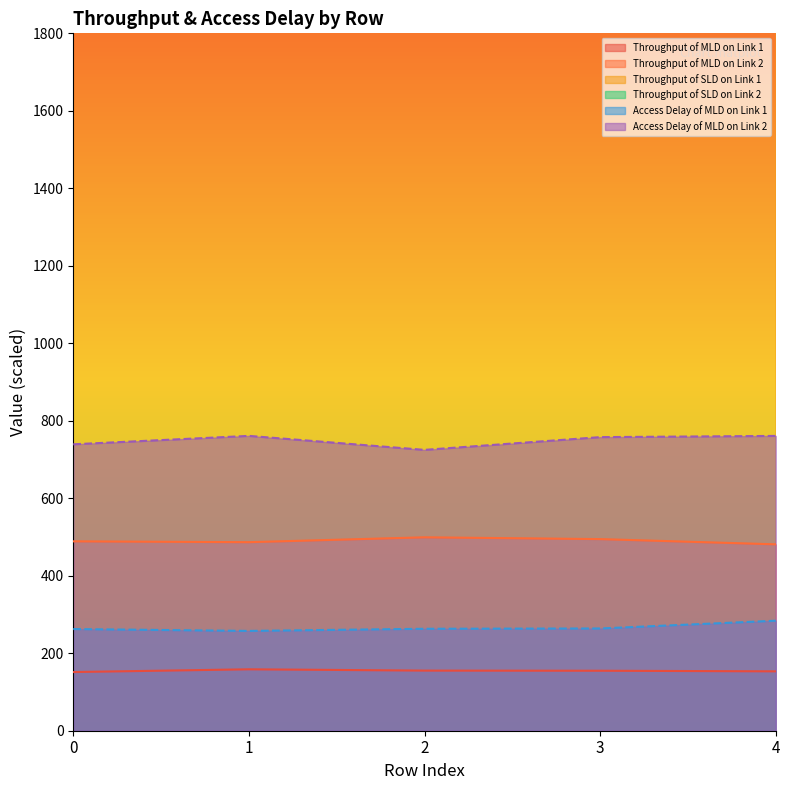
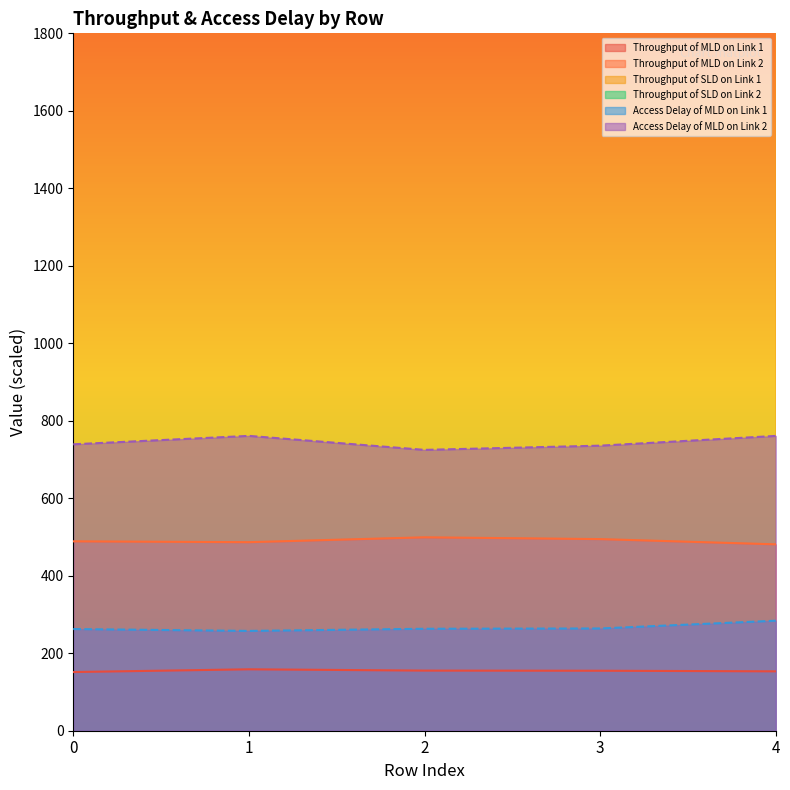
  {
    "Access Delay of MLD on Link 1": {
      "0": 260,
      "1": 260,
      "2": 260,
      "3": 260,
      "4": 280
    },
    "Access Delay of MLD on Link 2": {
      "0": 740,
      "1": 760,
      "2": 720,
-     "3": 760,
+     "3": 740,
      "4": 760
    }
  }
